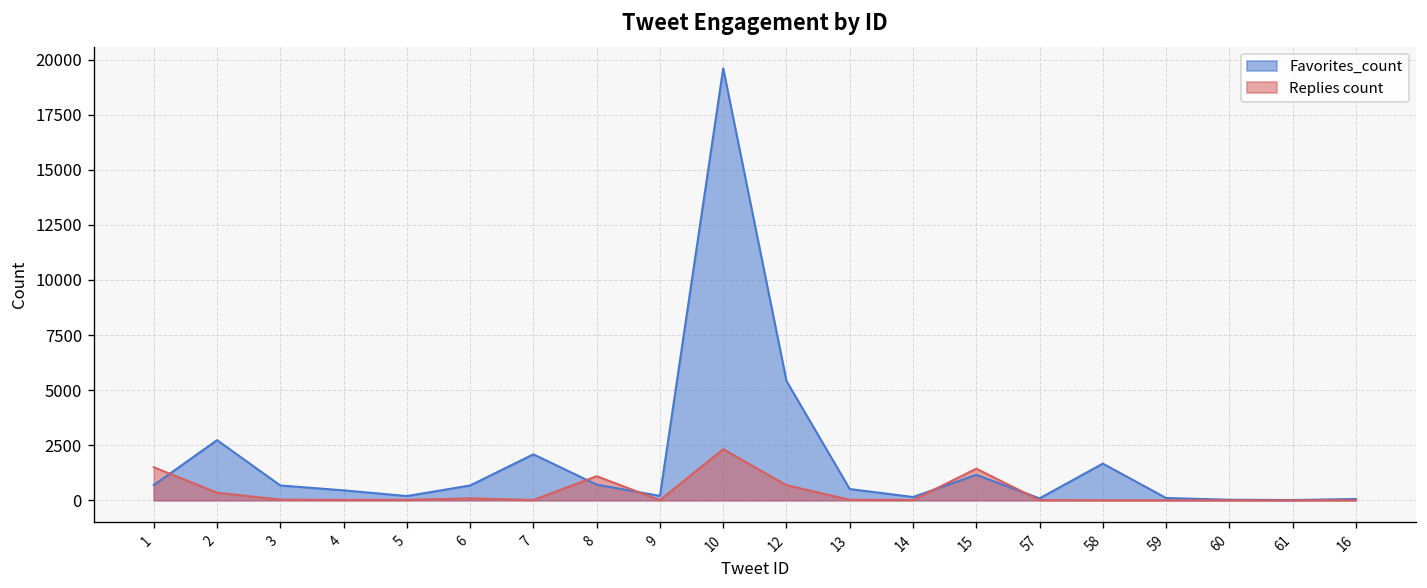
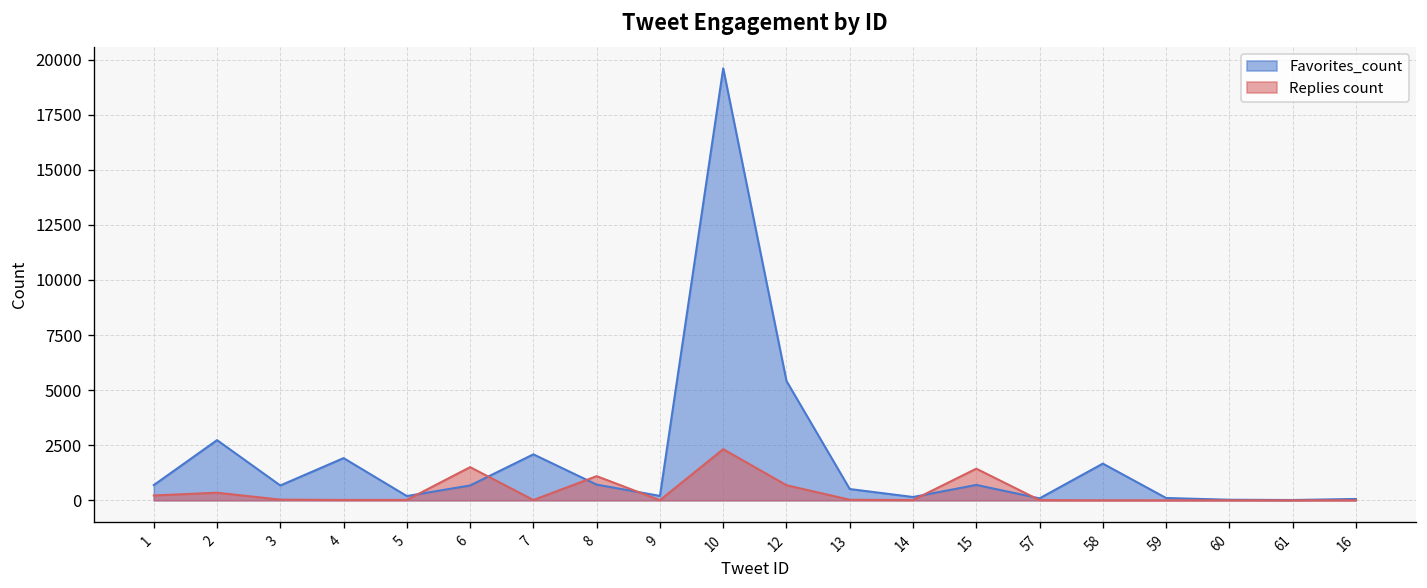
  {
    "Favorites_count": {
      "1": 700,
      "2": 2700,
      "3": 700,
-     "4": 500,
+     "4": 1900,
      "5": 200,
      "6": 700,
      "7": 2100,
      "8": 700,
      "9": 200,
      "10": 19600,
      "12": 5400,
      "13": 500,
      "14": 200,
-     "15": 1200,
+     "15": 700,
      "58": 1700
    },
    "Replies count": {
-     "1": 1500,
+     "1": 200,
      "2": 300,
      "3": 0,
      "4": 0,
      "5": 0,
-     "6": 100,
+     "6": 1500,
      "7": 0,
      "8": 1100,
      "9": 0,
      "10": 2300,
      "12": 700,
      "13": 0,
      "14": 0,
      "15": 1400,
      "58": 0
    }
  }
